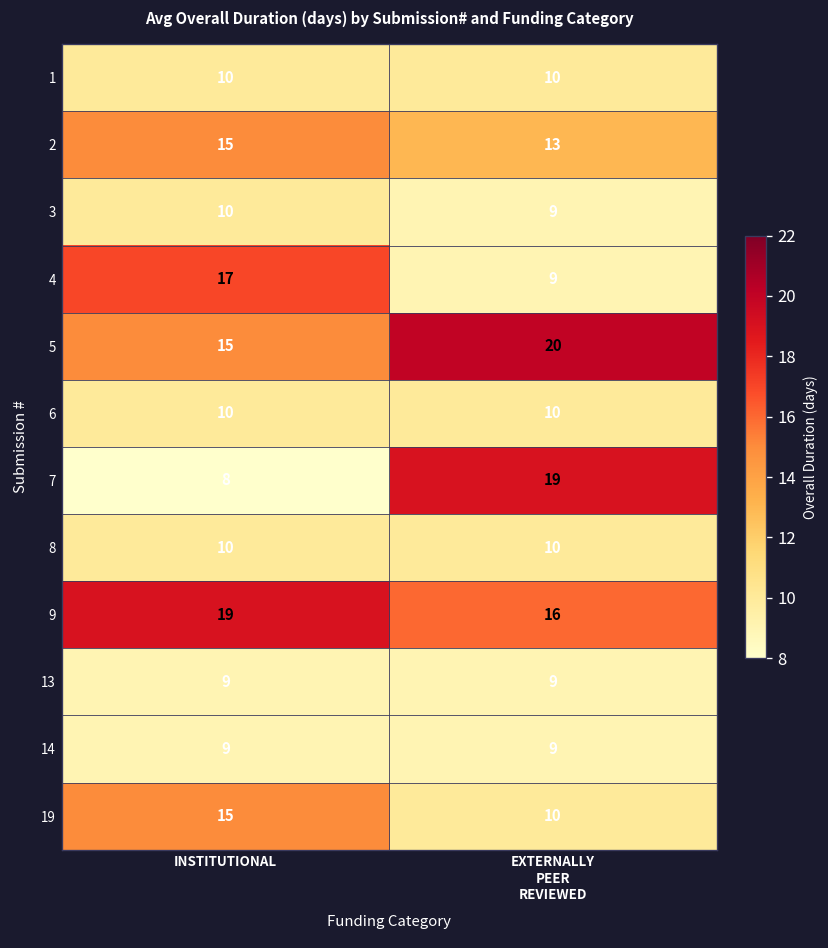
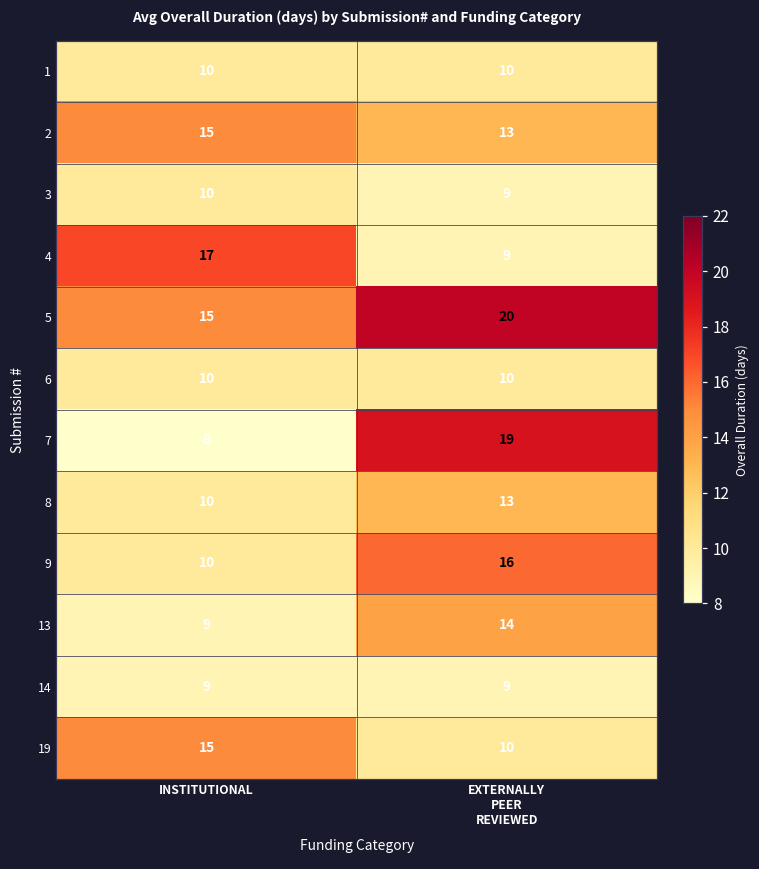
  {
    "1": {
      "INSTITUTIONAL": 10,
      "EXTERNALLY PEER REVIEWED": 10
    },
    "2": {
      "INSTITUTIONAL": 15,
      "EXTERNALLY PEER REVIEWED": 13
    },
    "3": {
      "INSTITUTIONAL": 10,
      "EXTERNALLY PEER REVIEWED": 9
    },
    "4": {
      "INSTITUTIONAL": 17,
      "EXTERNALLY PEER REVIEWED": 9
    },
    "5": {
      "INSTITUTIONAL": 15,
      "EXTERNALLY PEER REVIEWED": 20
    },
    "6": {
      "INSTITUTIONAL": 10,
      "EXTERNALLY PEER REVIEWED": 10
    },
    "7": {
      "INSTITUTIONAL": 8,
      "EXTERNALLY PEER REVIEWED": 19
    },
    "8": {
      "INSTITUTIONAL": 10,
-     "EXTERNALLY PEER REVIEWED": 10
+     "EXTERNALLY PEER REVIEWED": 13
    },
    "9": {
-     "INSTITUTIONAL": 19,
+     "INSTITUTIONAL": 10,
      "EXTERNALLY PEER REVIEWED": 16
    },
    "13": {
      "INSTITUTIONAL": 9,
-     "EXTERNALLY PEER REVIEWED": 9
+     "EXTERNALLY PEER REVIEWED": 14
    },
    "14": {
      "INSTITUTIONAL": 9,
      "EXTERNALLY PEER REVIEWED": 9
    },
    "19": {
      "INSTITUTIONAL": 15,
      "EXTERNALLY PEER REVIEWED": 10
    }
  }
